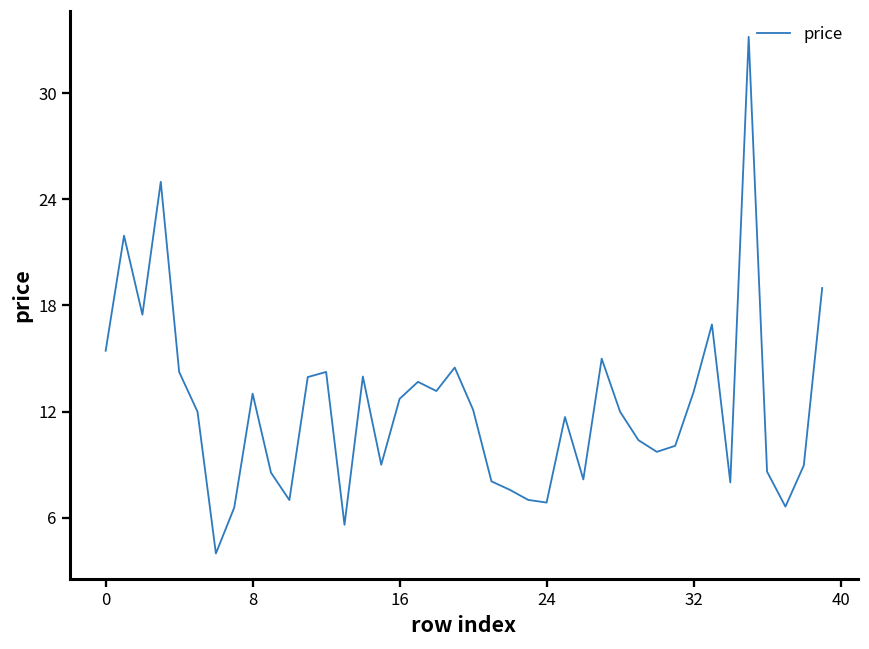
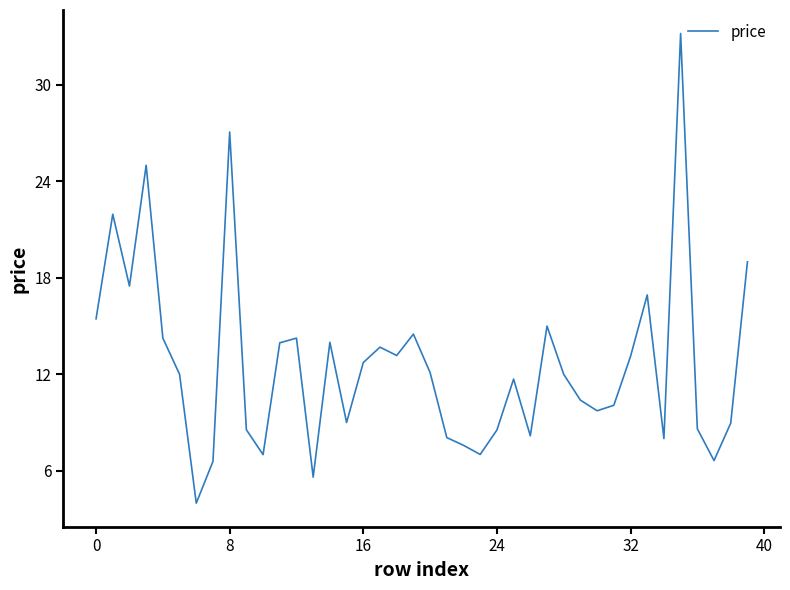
  {
    "0": 15.4,
-   "8": 13.0,
+   "8": 27.1,
    "16": 12.7,
-   "24": 6.9,
+   "24": 8.5,
    "32": 13.1
  }
